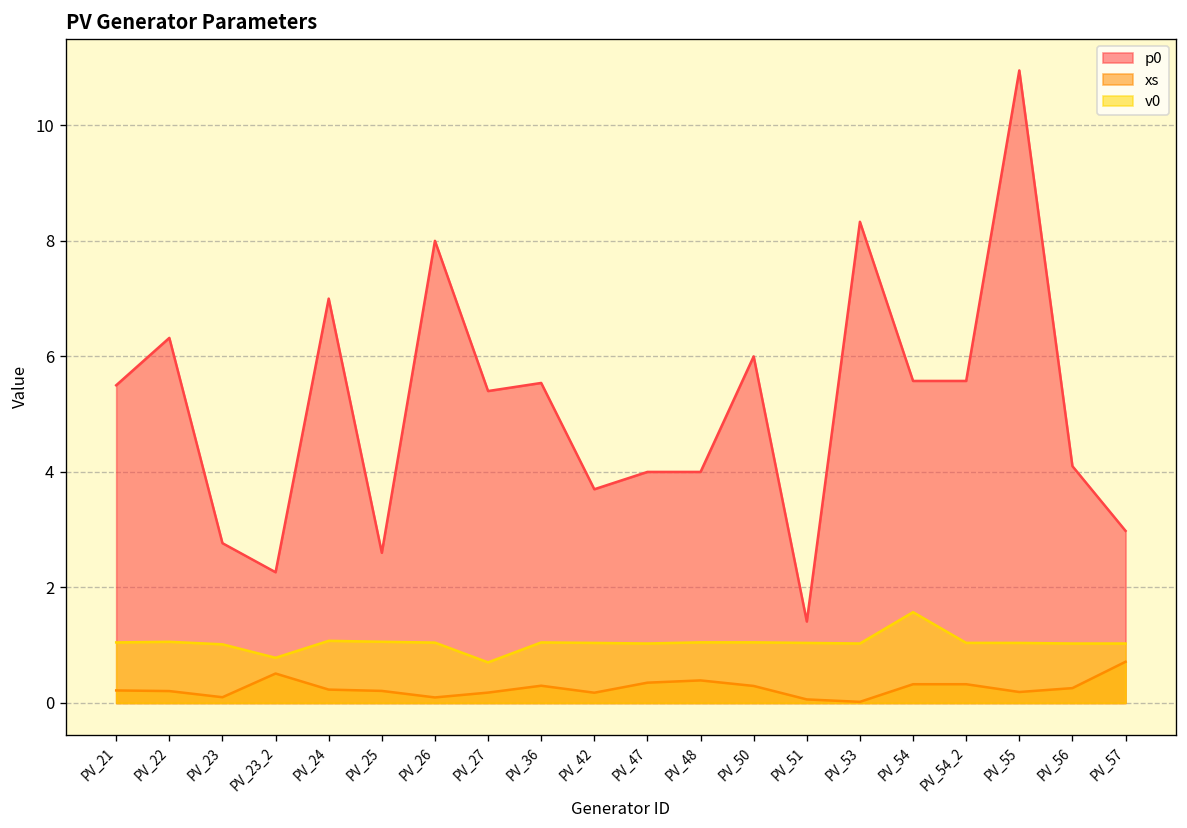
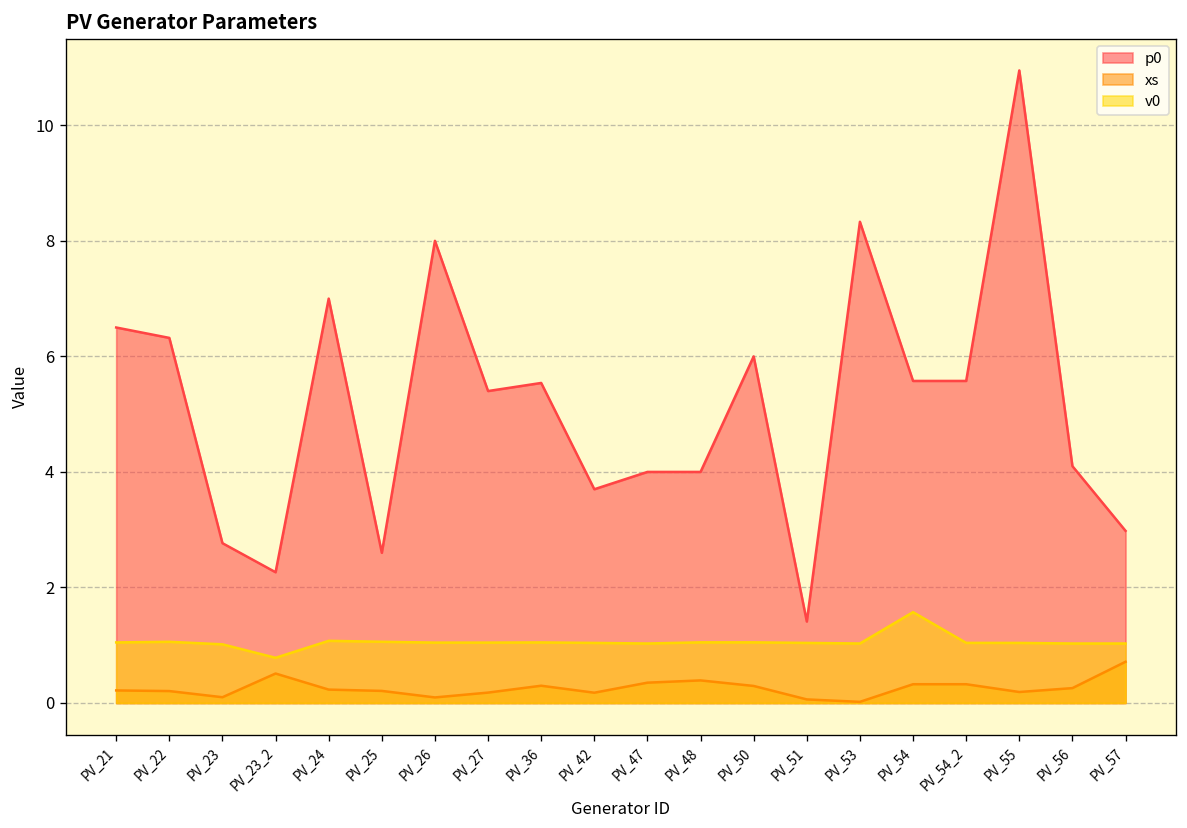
  {
    "p0": {
-     "PV_21": 5.5,
+     "PV_21": 6.5,
      "PV_22": 6.3,
      "PV_23": 2.8,
      "PV_23_2": 2.3,
      "PV_24": 7.0,
      "PV_25": 2.6,
      "PV_26": 8.0,
      "PV_27": 5.4,
      "PV_36": 5.5,
      "PV_42": 3.7,
      "PV_47": 4.0,
      "PV_48": 4.0,
      "PV_50": 6.0,
      "PV_51": 1.4,
      "PV_53": 8.3,
      "PV_54": 5.6,
      "PV_54_2": 5.6,
      "PV_55": 11.0,
      "PV_56": 4.1,
      "PV_57": 3.0
    },
    "xs": {
      "PV_21": 0.2,
      "PV_22": 0.2,
      "PV_23": 0.1,
      "PV_23_2": 0.5,
      "PV_24": 0.2,
      "PV_25": 0.2,
      "PV_26": 0.1,
      "PV_27": 0.2,
      "PV_36": 0.3,
      "PV_42": 0.2,
      "PV_47": 0.4,
      "PV_48": 0.4,
      "PV_50": 0.3,
      "PV_51": 0.1,
      "PV_53": 0.0,
      "PV_54": 0.3,
      "PV_54_2": 0.3,
      "PV_55": 0.2,
      "PV_56": 0.3,
      "PV_57": 0.7
    },
    "v0": {
      "PV_21": 1.0,
      "PV_22": 1.1,
      "PV_23": 1.0,
      "PV_23_2": 0.8,
      "PV_24": 1.1,
      "PV_25": 1.1,
      "PV_26": 1.0,
-     "PV_27": 0.7,
+     "PV_27": 1.0,
      "PV_36": 1.0,
      "PV_42": 1.0,
      "PV_47": 1.0,
      "PV_48": 1.1,
      "PV_50": 1.1,
      "PV_51": 1.0,
      "PV_53": 1.0,
      "PV_54": 1.6,
      "PV_54_2": 1.0,
      "PV_55": 1.0,
      "PV_56": 1.0,
      "PV_57": 1.0
    }
  }
